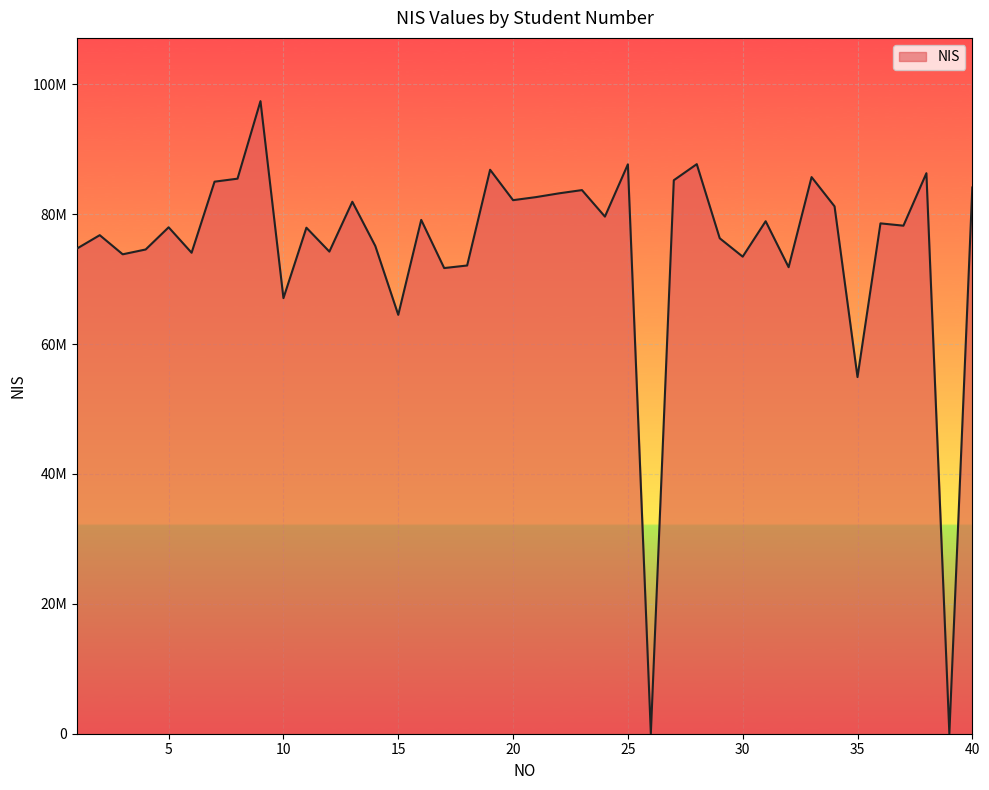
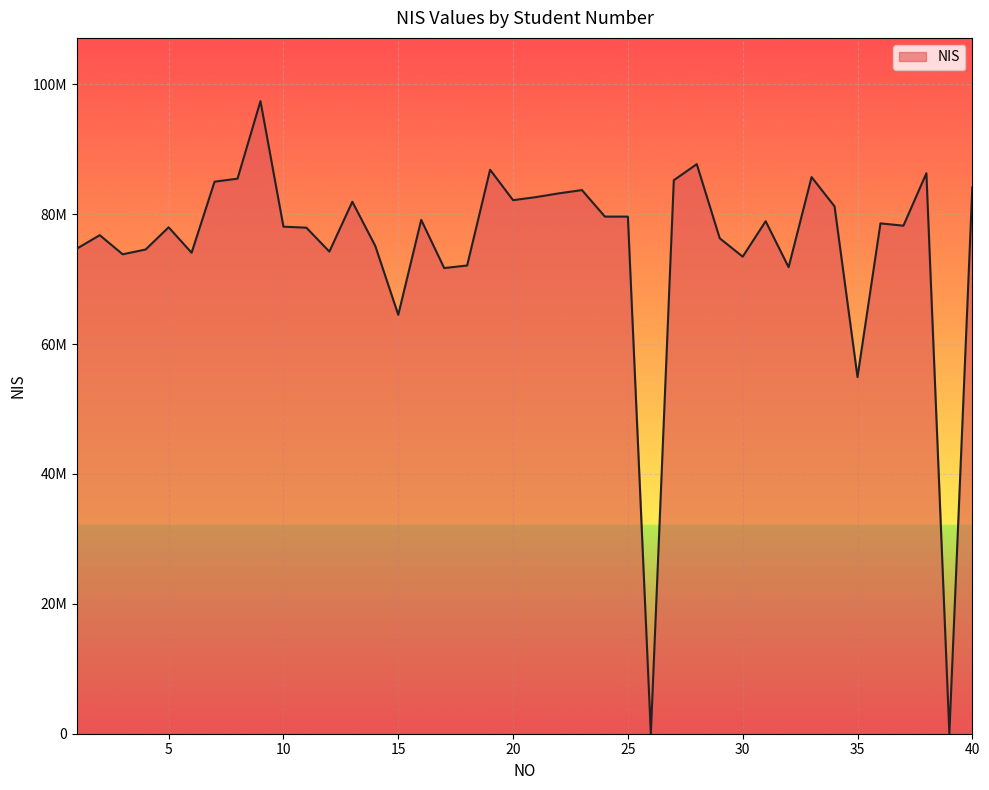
  {
    "5": 78000000,
-   "10": 67000000,
+   "10": 78000000,
    "15": 64000000,
    "20": 82000000,
-   "25": 88000000,
+   "25": 80000000,
    "30": 73000000,
    "35": 55000000,
    "40": 84000000
  }
